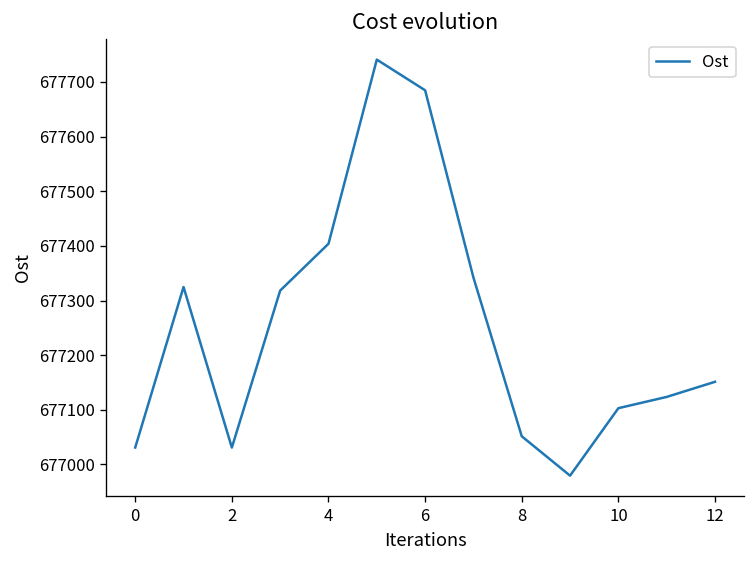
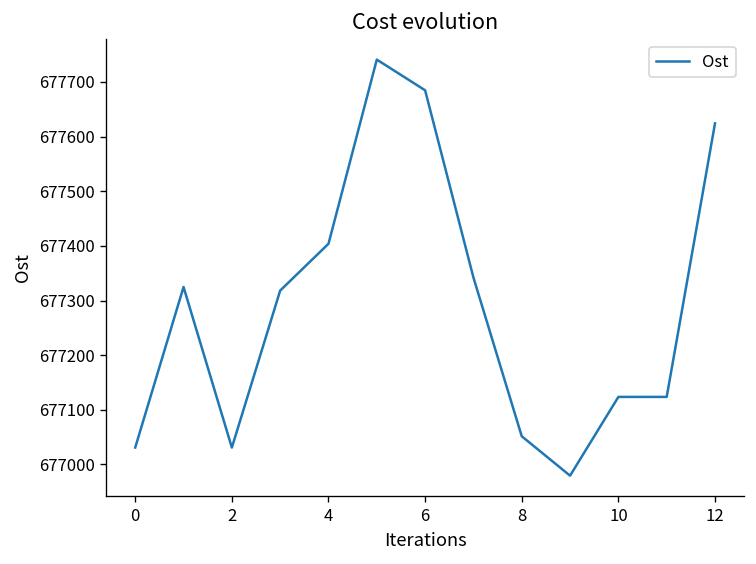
  {
    "0": 677030,
    "2": 677030,
    "4": 677400,
    "6": 677680,
    "8": 677050,
-   "10": 677100,
-   "12": 677150
+   "10": 677120,
+   "12": 677620
  }
